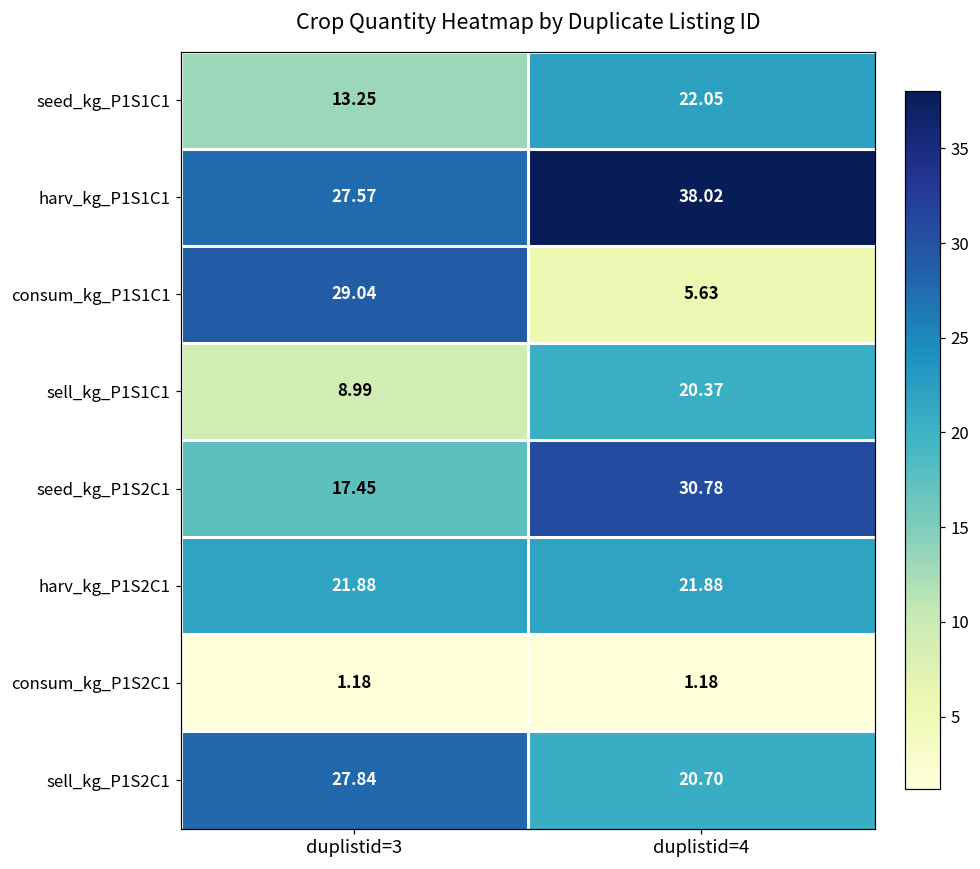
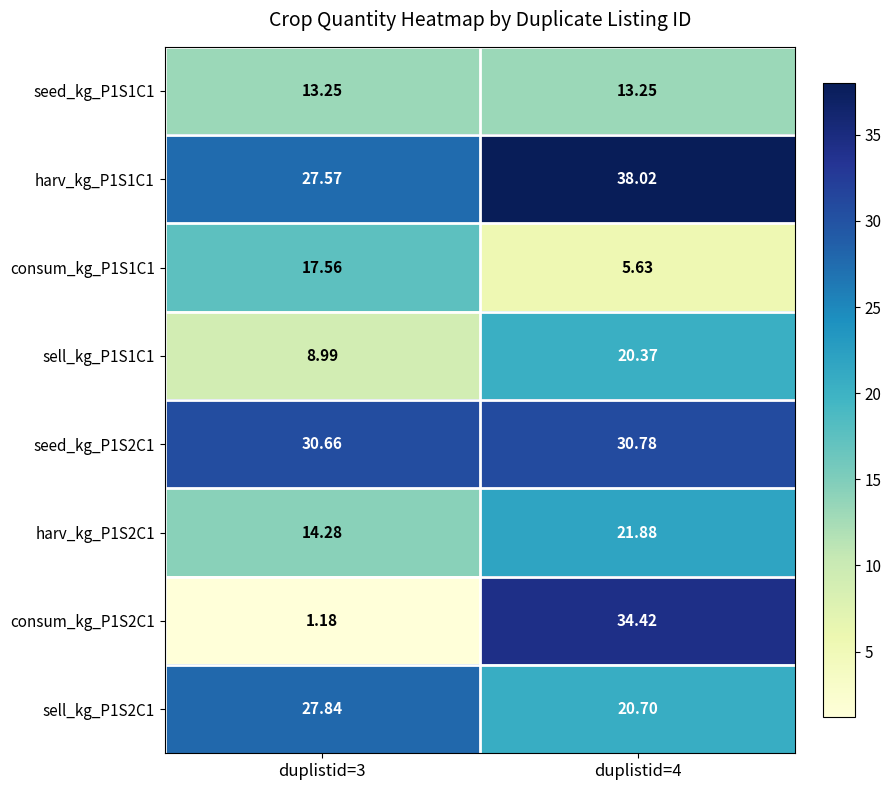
  {
    "seed_kg_P1S1C1": {
      "duplistid=3": 13.25,
-     "duplistid=4": 22.05
+     "duplistid=4": 13.25
    },
    "harv_kg_P1S1C1": {
      "duplistid=3": 27.57,
      "duplistid=4": 38.02
    },
    "consum_kg_P1S1C1": {
-     "duplistid=3": 29.04,
+     "duplistid=3": 17.56,
      "duplistid=4": 5.63
    },
    "sell_kg_P1S1C1": {
      "duplistid=3": 8.99,
      "duplistid=4": 20.37
    },
    "seed_kg_P1S2C1": {
-     "duplistid=3": 17.45,
+     "duplistid=3": 30.66,
      "duplistid=4": 30.78
    },
    "harv_kg_P1S2C1": {
-     "duplistid=3": 21.88,
+     "duplistid=3": 14.28,
      "duplistid=4": 21.88
    },
    "consum_kg_P1S2C1": {
      "duplistid=3": 1.18,
-     "duplistid=4": 1.18
+     "duplistid=4": 34.42
    },
    "sell_kg_P1S2C1": {
      "duplistid=3": 27.84,
      "duplistid=4": 20.70
    }
  }
